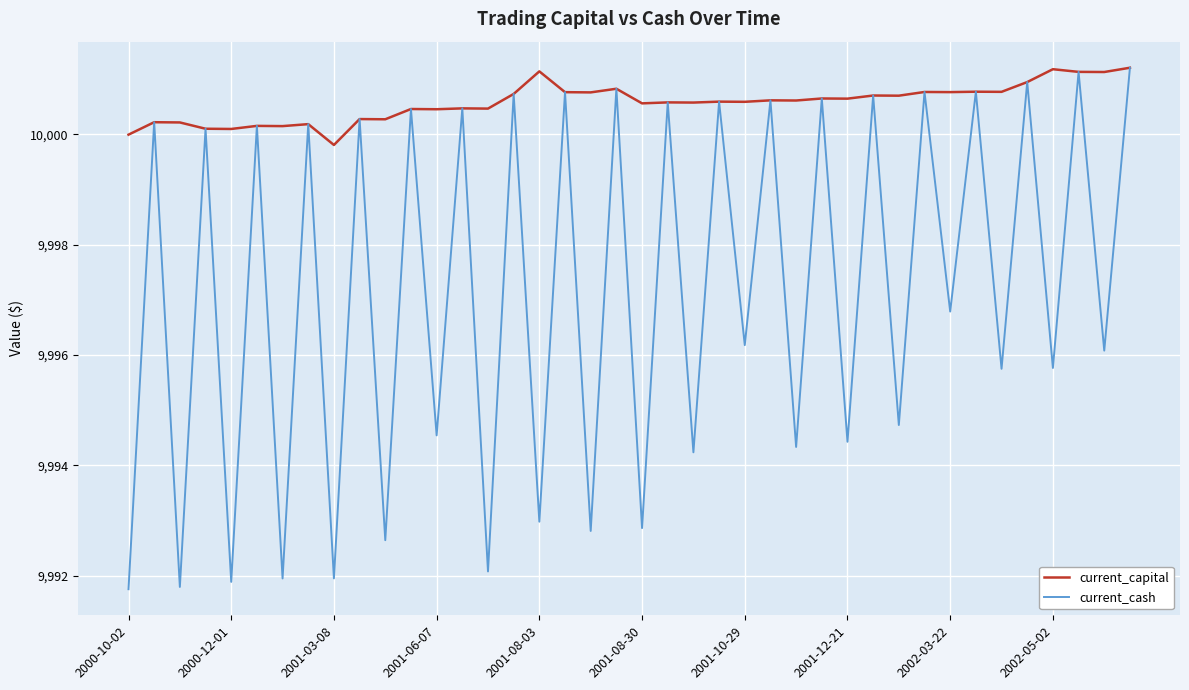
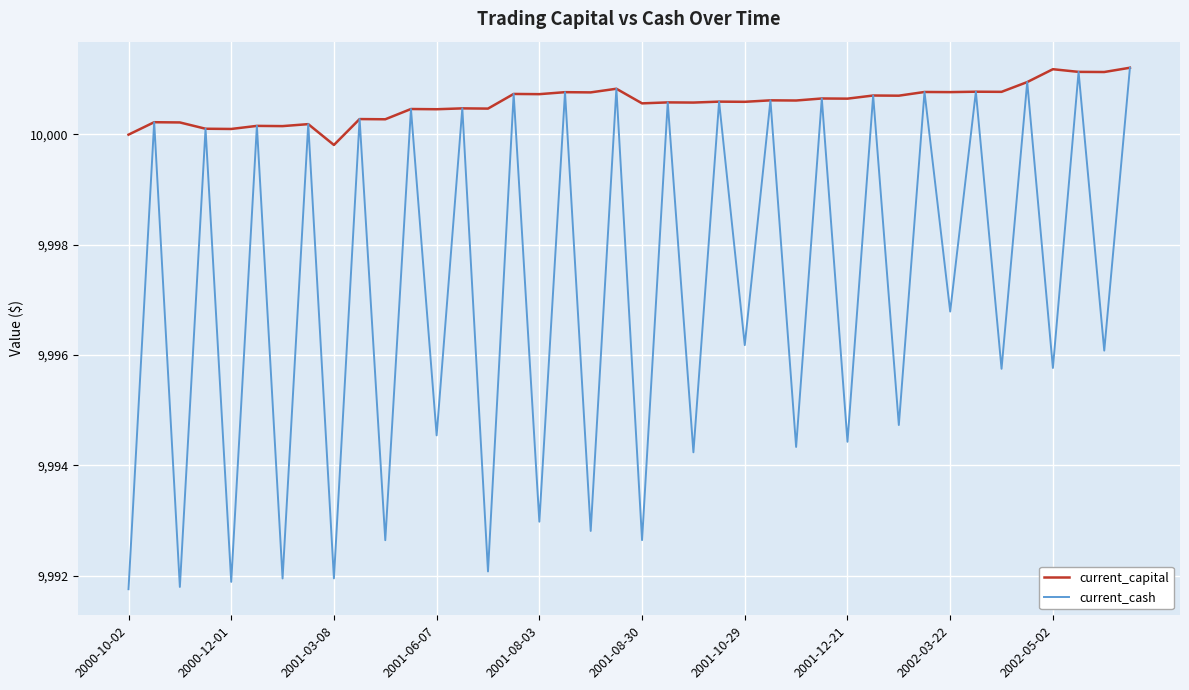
  {
    "current_capital": {
      "2000-10-02": "10,000.0",
      "2000-12-01": "10,000.1",
      "2001-03-08": "9,999.8",
      "2001-06-07": "10,000.5",
-     "2001-08-03": "10,001.1",
+     "2001-08-03": "10,000.7",
      "2001-08-30": "10,000.6",
      "2001-10-29": "10,000.6",
      "2001-12-21": "10,000.6",
      "2002-03-22": "10,000.8",
      "2002-05-02": "10,001.2"
    },
    "current_cash": {
      "2000-10-02": "9,991.8",
      "2000-12-01": "9,991.9",
      "2001-03-08": "9,992.0",
      "2001-06-07": "9,994.5",
      "2001-08-03": "9,993.0",
-     "2001-08-30": "9,992.9",
+     "2001-08-30": "9,992.6",
      "2001-10-29": "9,996.2",
      "2001-12-21": "9,994.4",
      "2002-03-22": "9,996.8",
      "2002-05-02": "9,995.8"
    }
  }
